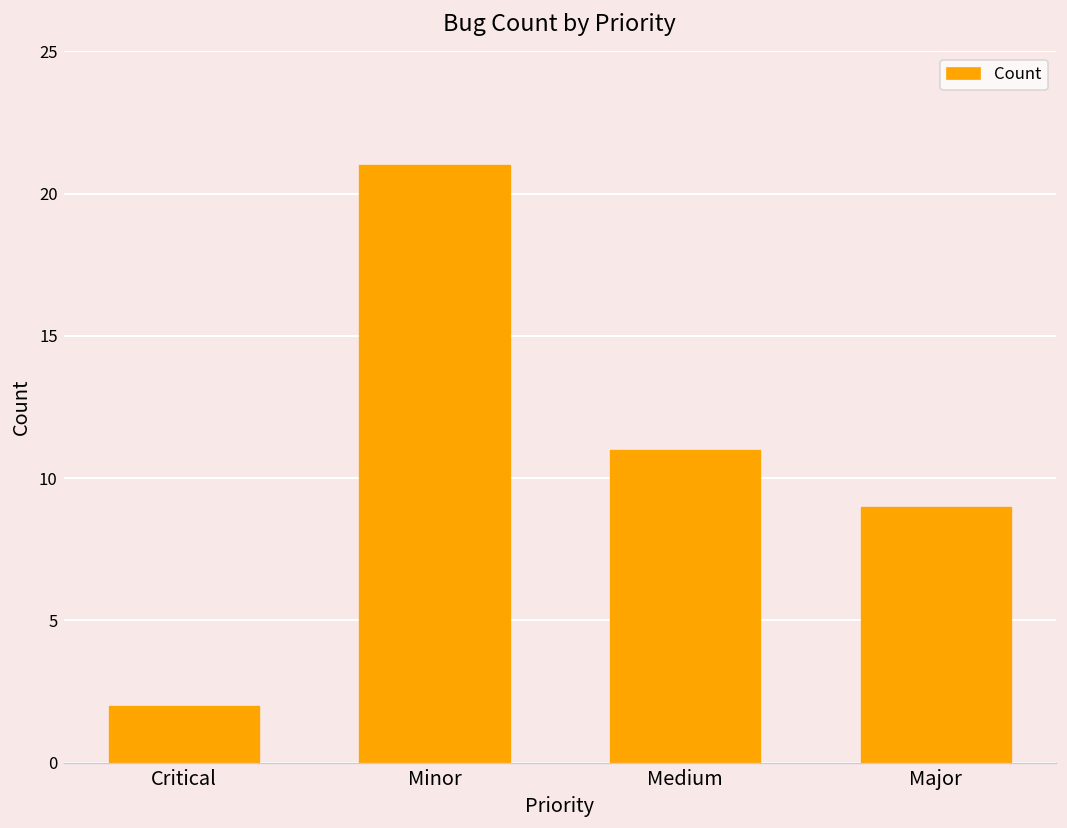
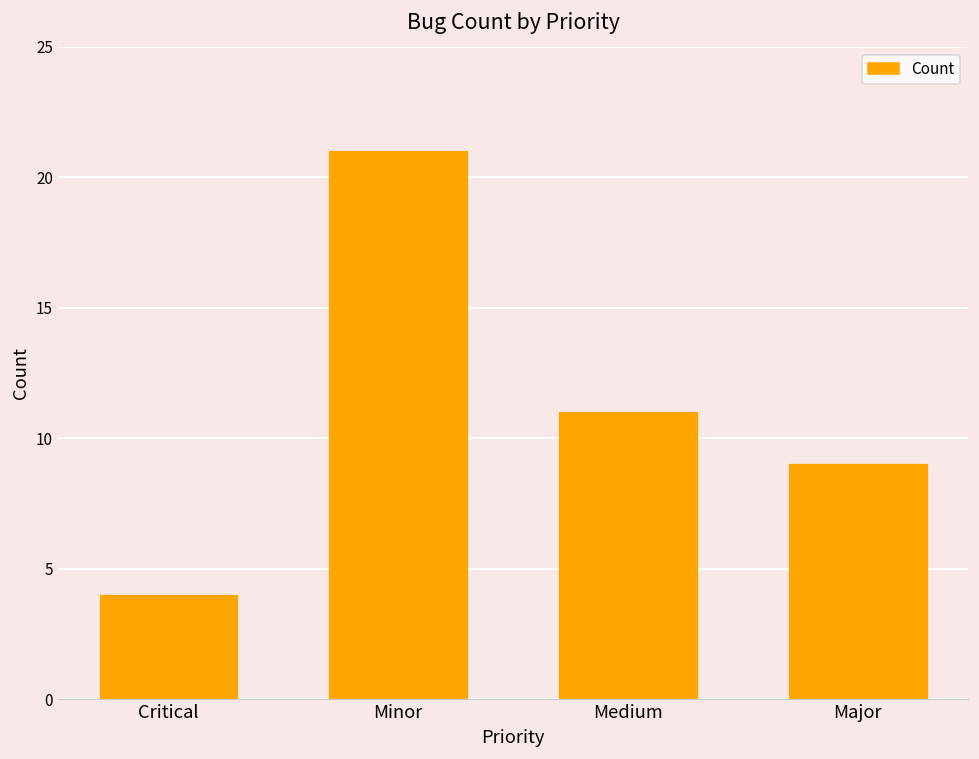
  {
-   "Critical": 2,
+   "Critical": 4,
    "Minor": 21,
    "Medium": 11,
    "Major": 9
  }
